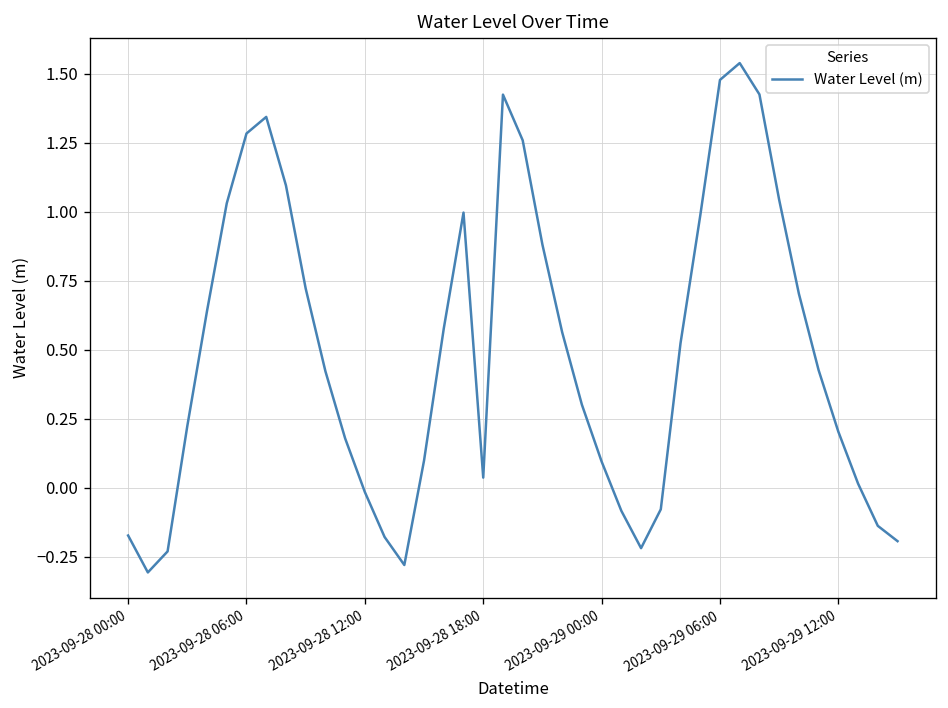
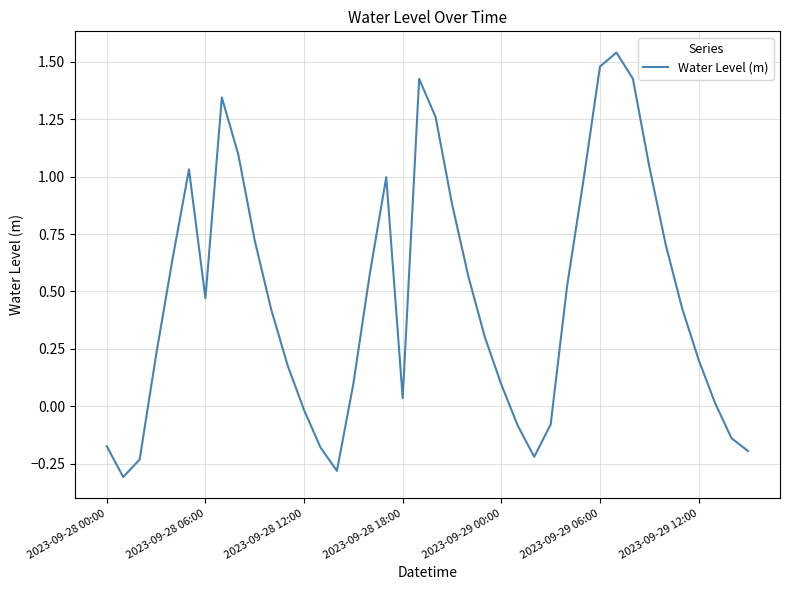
  {
    "2023-09-28 00:00": -0.17,
-   "2023-09-28 06:00": 1.28,
+   "2023-09-28 06:00": 0.47,
    "2023-09-28 12:00": -0.02,
    "2023-09-28 18:00": 0.04,
    "2023-09-29 00:00": 0.10,
    "2023-09-29 06:00": 1.48,
    "2023-09-29 12:00": 0.20
  }
